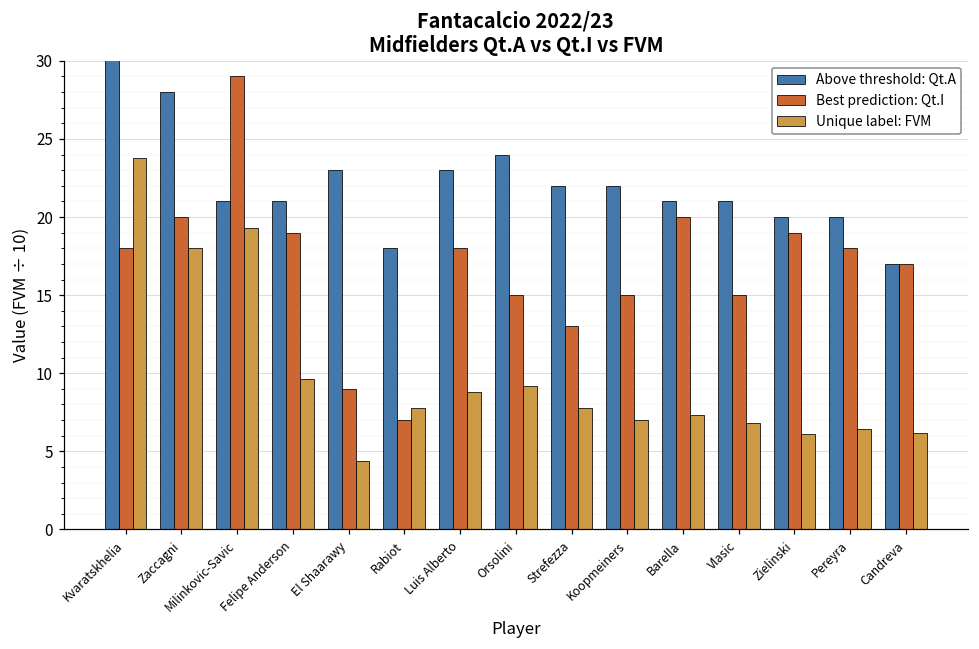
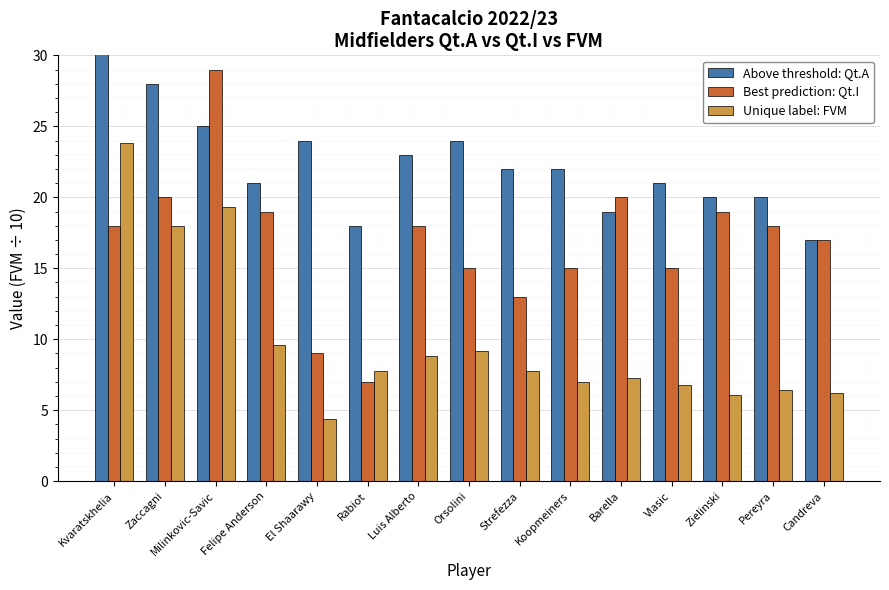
  {
    "Above threshold: Qt.A": {
      "Zaccagni": 28,
-     "Milinkovic-Savic": 21,
+     "Milinkovic-Savic": 25,
      "Felipe Anderson": 21,
-     "El Shaarawy": 23,
+     "El Shaarawy": 24,
      "Rabiot": 18,
      "Luis Alberto": 23,
      "Orsolini": 24,
      "Strefezza": 22,
      "Koopmeiners": 22,
-     "Barella": 21,
+     "Barella": 19,
      "Vlasic": 21,
      "Zielinski": 20,
      "Pereyra": 20,
      "Candreva": 17
    }
  }
